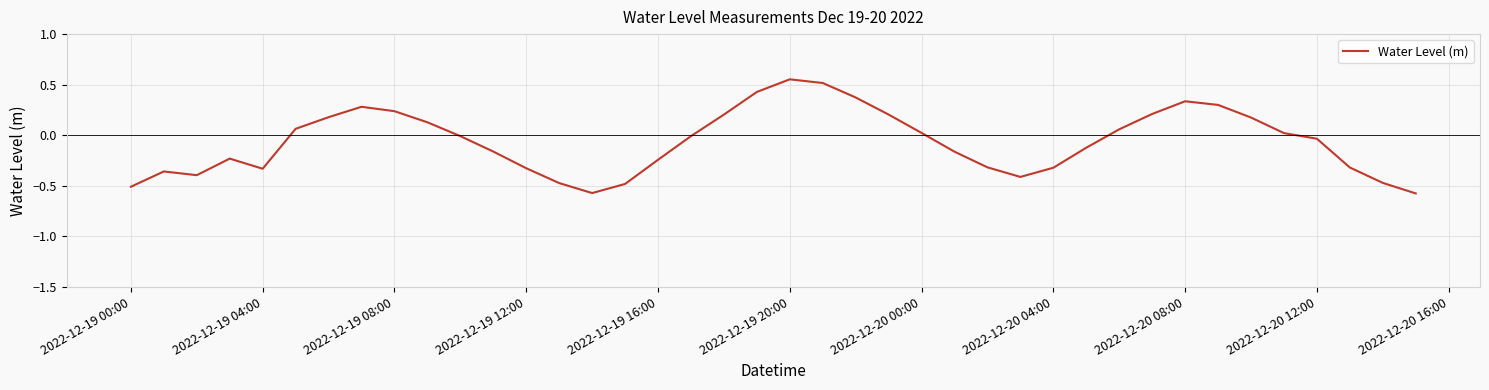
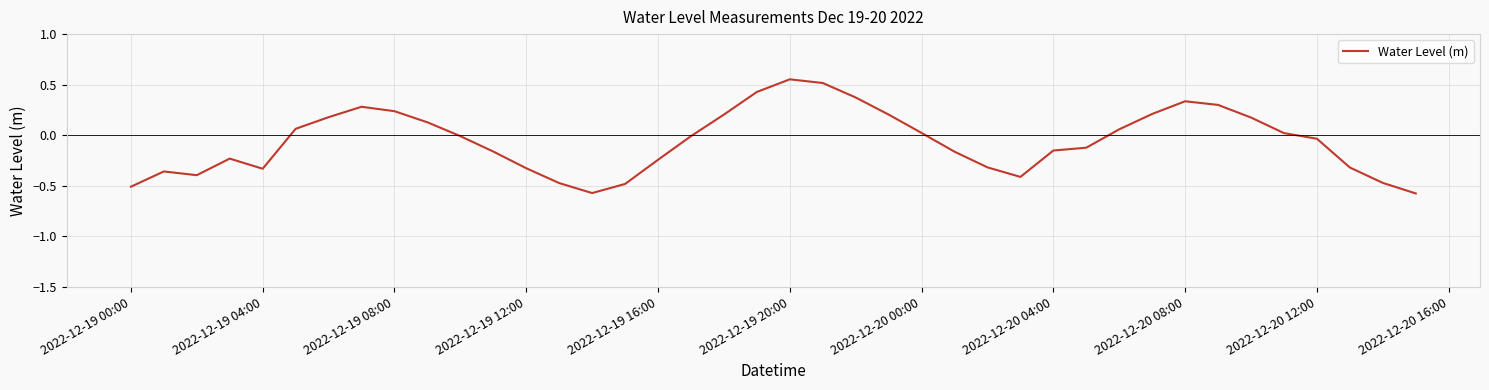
  {
    "2022-12-19 00:00": -0.51,
    "2022-12-19 04:00": -0.33,
    "2022-12-19 08:00": 0.24,
    "2022-12-19 12:00": -0.33,
    "2022-12-19 16:00": -0.24,
    "2022-12-19 20:00": 0.55,
    "2022-12-20 00:00": 0.02,
-   "2022-12-20 04:00": -0.32,
+   "2022-12-20 04:00": -0.15,
    "2022-12-20 08:00": 0.34,
    "2022-12-20 12:00": -0.03
  }
